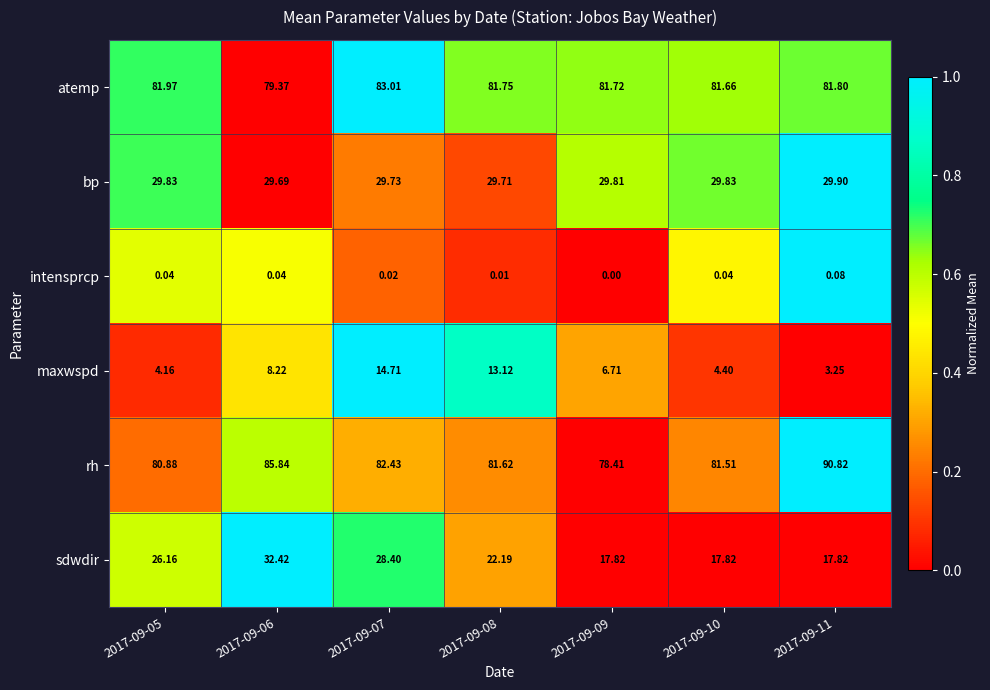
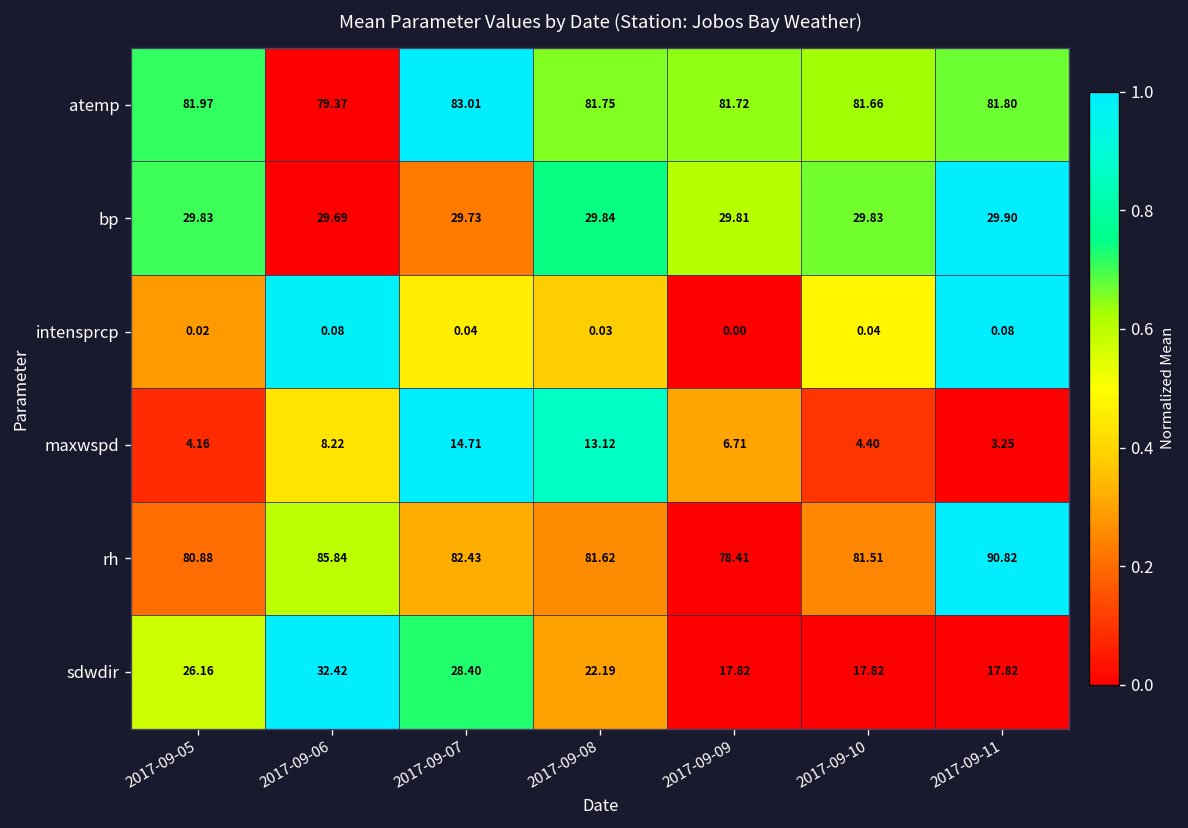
  {
    "atemp": {
      "2017-09-05": 81.97,
      "2017-09-06": 79.37,
      "2017-09-07": 83.01,
      "2017-09-08": 81.75,
      "2017-09-09": 81.72,
      "2017-09-10": 81.66,
      "2017-09-11": 81.80
    },
    "bp": {
      "2017-09-05": 29.83,
      "2017-09-06": 29.69,
      "2017-09-07": 29.73,
-     "2017-09-08": 29.71,
+     "2017-09-08": 29.84,
      "2017-09-09": 29.81,
      "2017-09-10": 29.83,
      "2017-09-11": 29.90
    },
    "intensprcp": {
-     "2017-09-05": 0.04,
-     "2017-09-06": 0.04,
-     "2017-09-07": 0.02,
-     "2017-09-08": 0.01,
+     "2017-09-05": 0.02,
+     "2017-09-06": 0.08,
+     "2017-09-07": 0.04,
+     "2017-09-08": 0.03,
      "2017-09-09": 0.00,
      "2017-09-10": 0.04,
      "2017-09-11": 0.08
    },
    "maxwspd": {
      "2017-09-05": 4.16,
      "2017-09-06": 8.22,
      "2017-09-07": 14.71,
      "2017-09-08": 13.12,
      "2017-09-09": 6.71,
      "2017-09-10": 4.40,
      "2017-09-11": 3.25
    },
    "rh": {
      "2017-09-05": 80.88,
      "2017-09-06": 85.84,
      "2017-09-07": 82.43,
      "2017-09-08": 81.62,
      "2017-09-09": 78.41,
      "2017-09-10": 81.51,
      "2017-09-11": 90.82
    },
    "sdwdir": {
      "2017-09-05": 26.16,
      "2017-09-06": 32.42,
      "2017-09-07": 28.40,
      "2017-09-08": 22.19,
      "2017-09-09": 17.82,
      "2017-09-10": 17.82,
      "2017-09-11": 17.82
    }
  }
